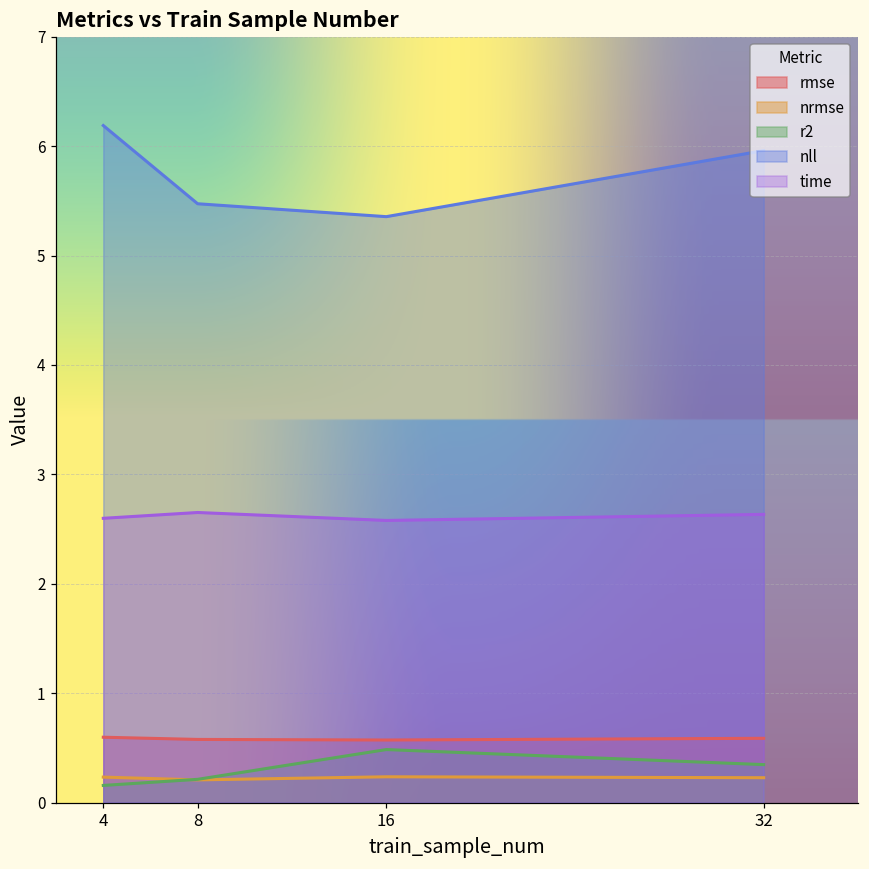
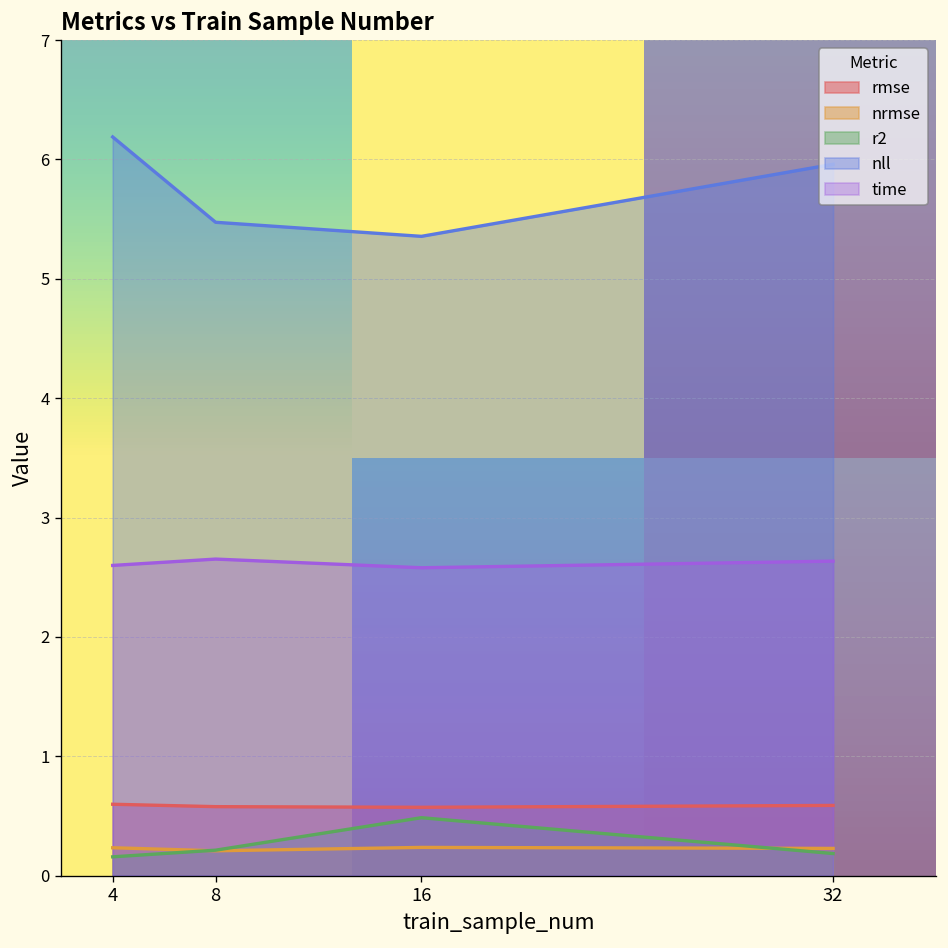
  {
    "r2": {
      "4": 0.2,
      "16": 0.5,
-     "32": 0.3
+     "32": 0.2
    }
  }
